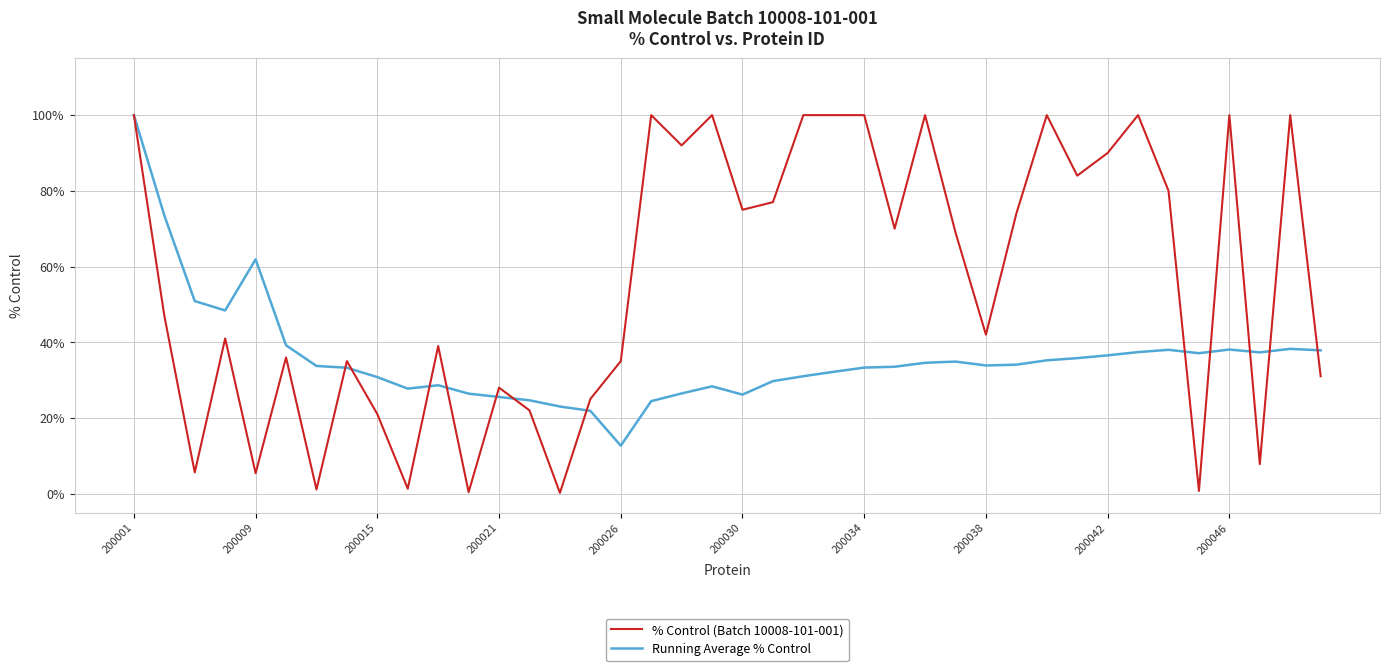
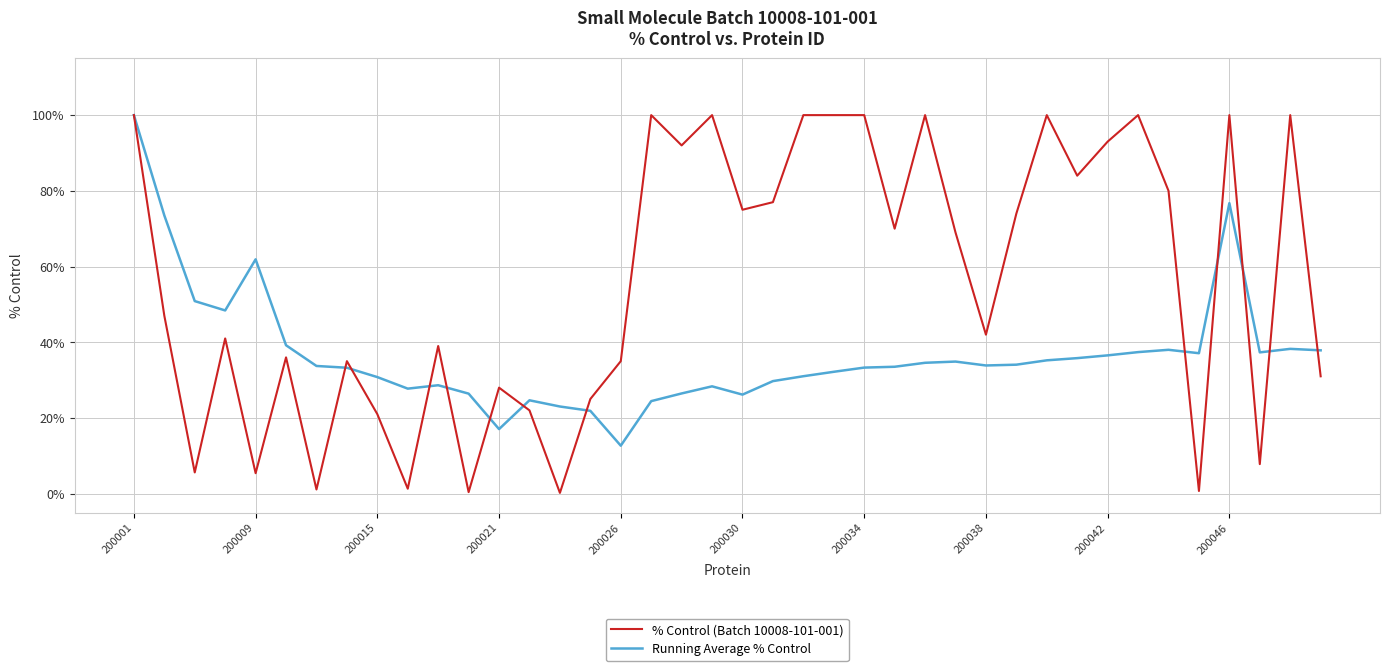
  {
    "% Control (Batch 10008-101-001)": {
      "200009": "5%",
      "200015": "21%",
      "200021": "28%",
      "200026": "35%",
      "200030": "75%",
      "200034": "100%",
      "200038": "42%",
-     "200042": "90%",
+     "200042": "93%",
      "200046": "100%"
    },
    "Running Average % Control": {
      "200009": "62%",
      "200015": "31%",
-     "200021": "26%",
+     "200021": "17%",
      "200026": "13%",
      "200030": "26%",
      "200034": "33%",
      "200038": "34%",
      "200042": "37%",
-     "200046": "38%"
+     "200046": "77%"
    }
  }
